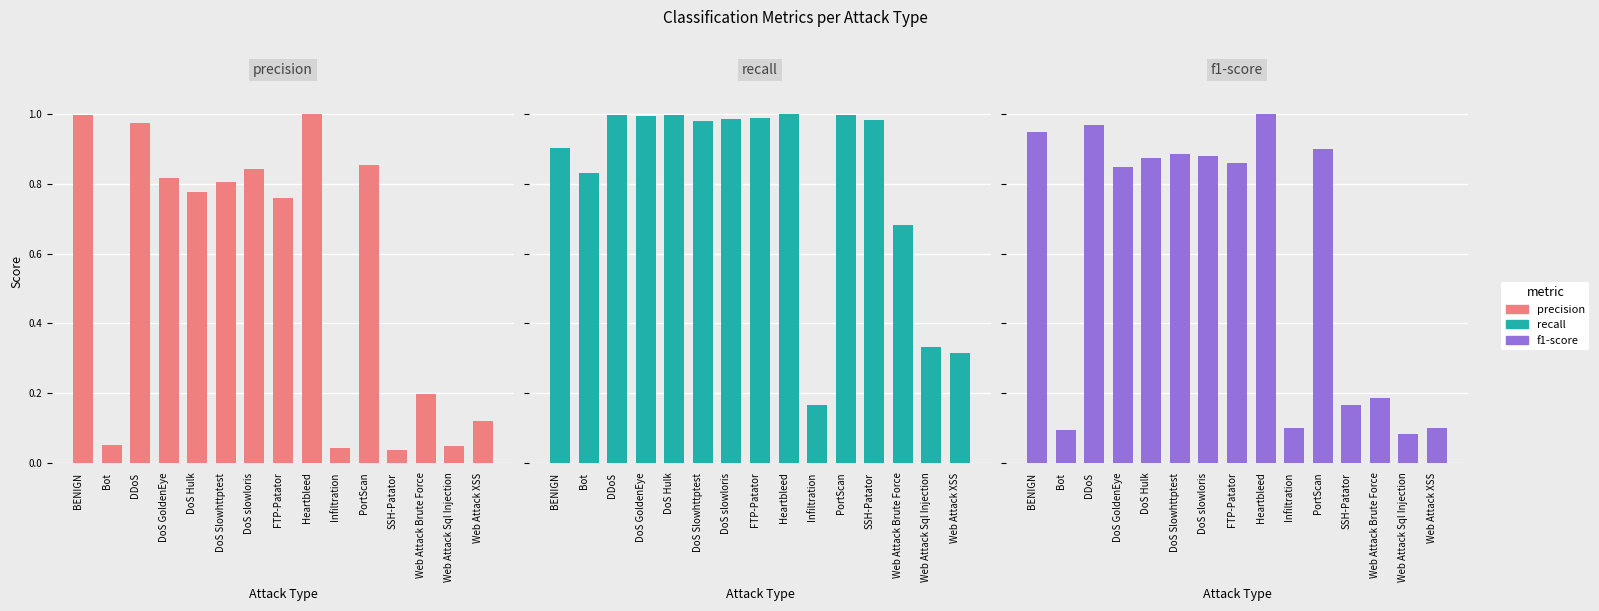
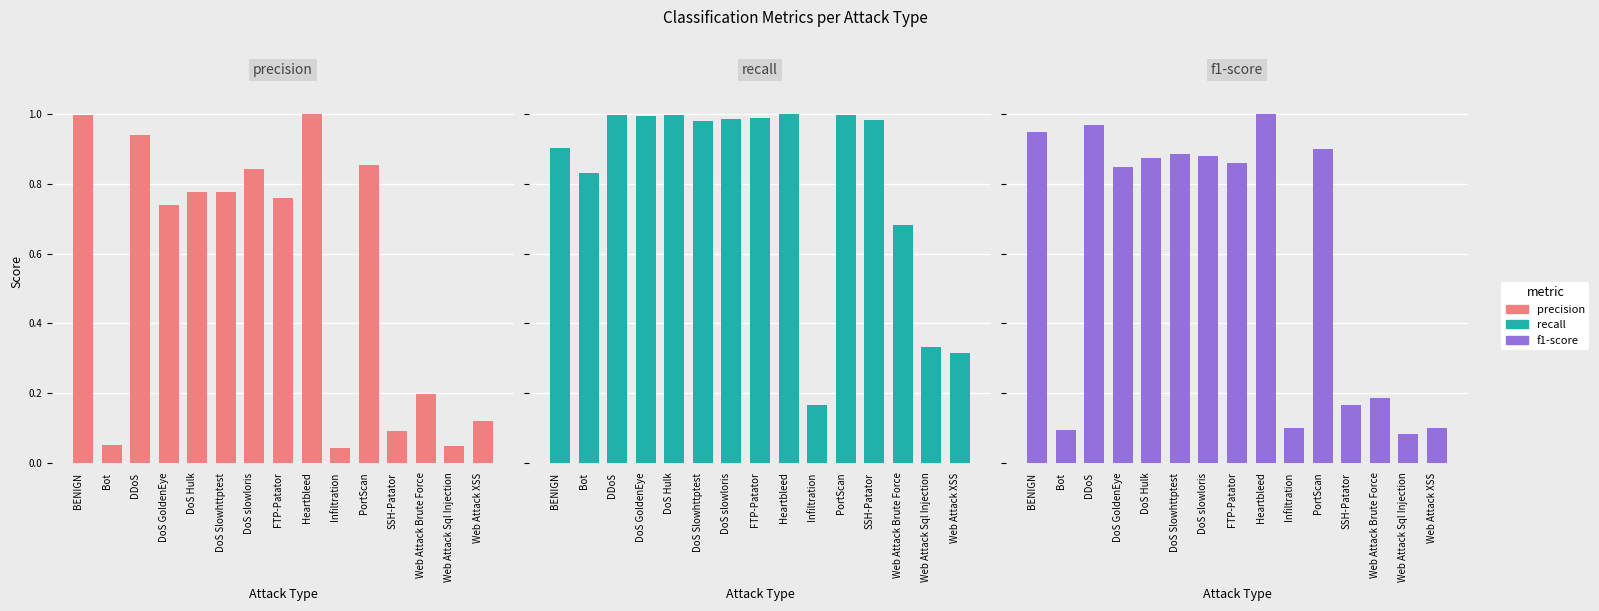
  {
    "precision": {
      "BENIGN": 1.00,
      "Bot": 0.05,
-     "DDoS": 0.97,
-     "DoS GoldenEye": 0.82,
+     "DDoS": 0.94,
+     "DoS GoldenEye": 0.74,
      "DoS Hulk": 0.78,
-     "DoS Slowhttptest": 0.81,
+     "DoS Slowhttptest": 0.78,
      "DoS slowloris": 0.84,
      "FTP-Patator": 0.76,
      "Heartbleed": 1.00,
      "Infiltration": 0.04,
      "PortScan": 0.86,
-     "SSH-Patator": 0.04,
+     "SSH-Patator": 0.09,
      "Web Attack Brute Force": 0.20,
      "Web Attack Sql Injection": 0.05,
      "Web Attack XSS": 0.12
    }
  }
